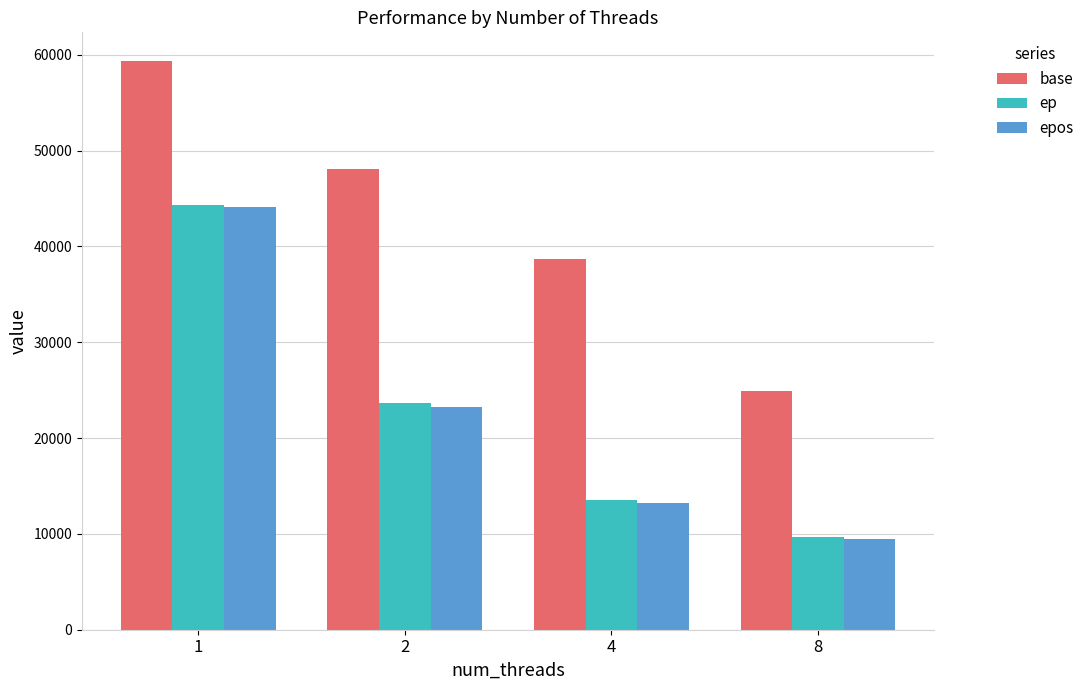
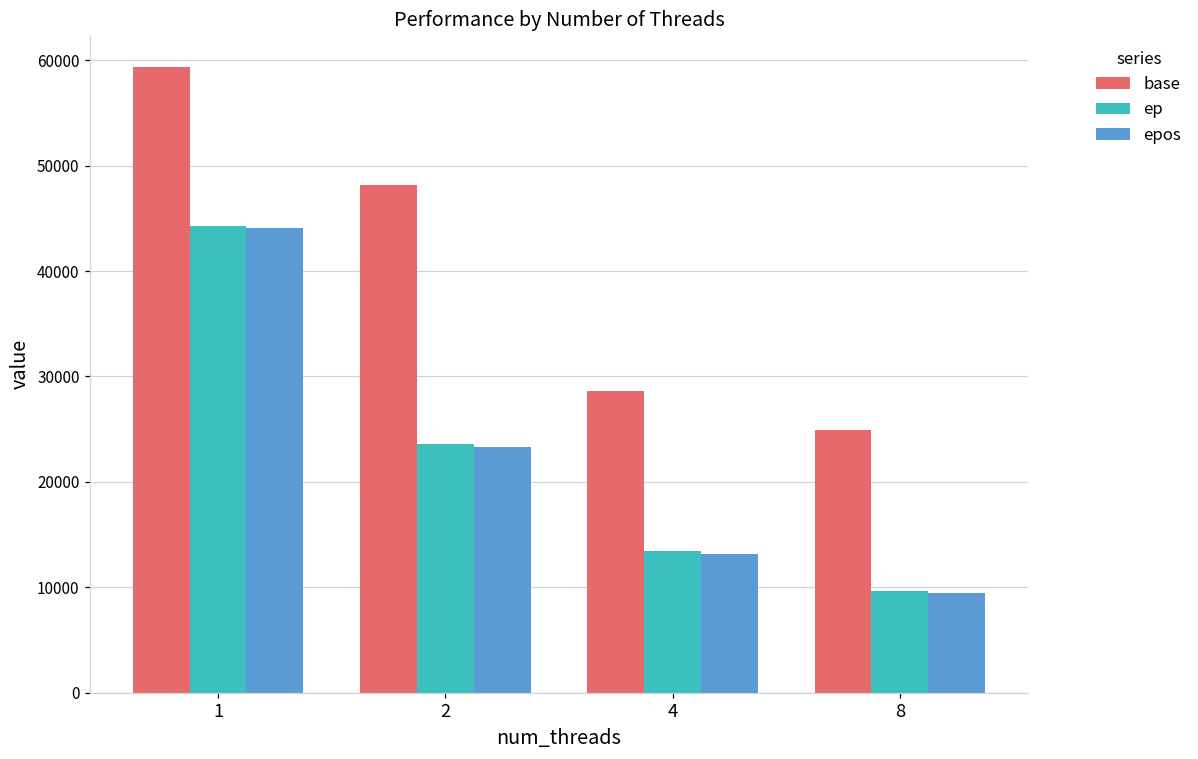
  {
    "base": {
      "1": 59000,
      "2": 48000,
-     "4": 39000,
+     "4": 29000,
      "8": 25000
    }
  }
